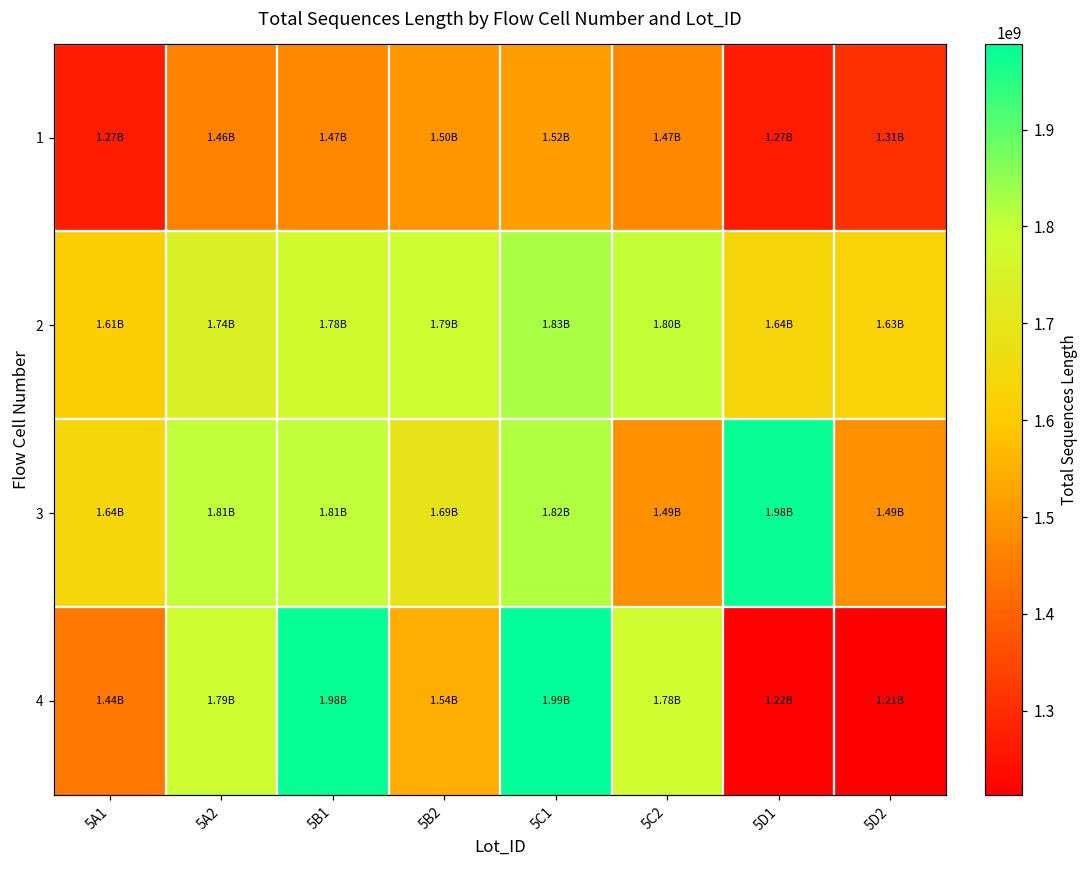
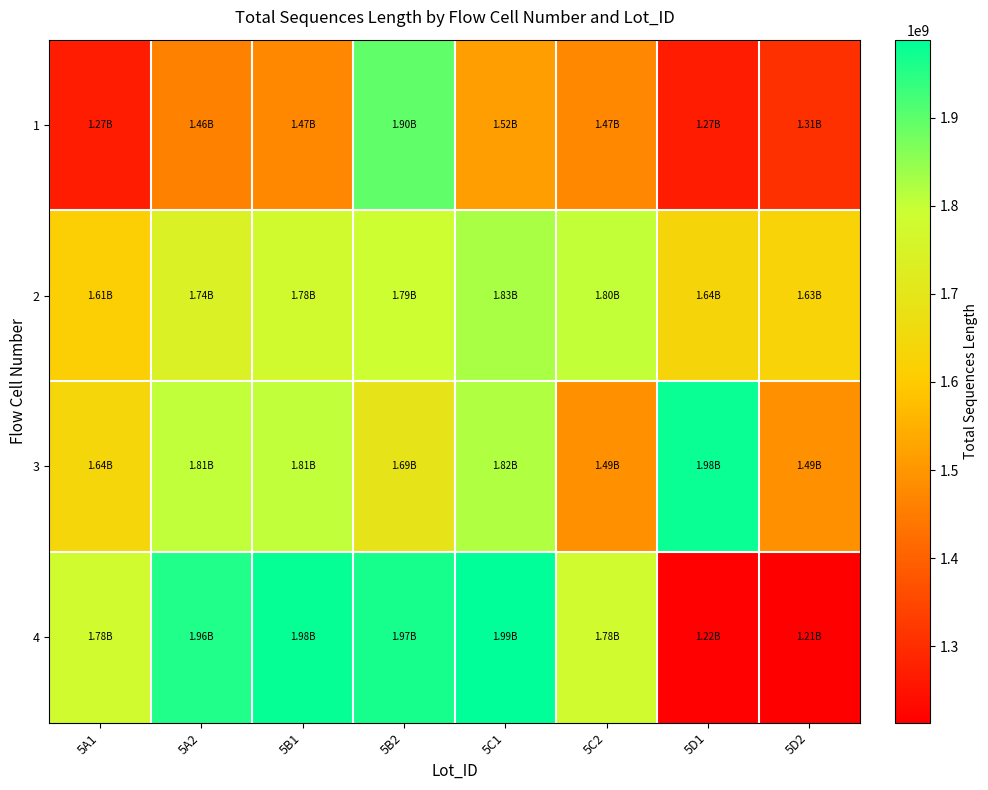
  {
    "1": {
      "5A1": "1.27B",
      "5A2": "1.46B",
      "5B1": "1.47B",
-     "5B2": "1.50B",
+     "5B2": "1.90B",
      "5C1": "1.52B",
      "5C2": "1.47B",
      "5D1": "1.27B",
      "5D2": "1.31B"
    },
    "2": {
      "5A1": "1.61B",
      "5A2": "1.74B",
      "5B1": "1.78B",
      "5B2": "1.79B",
      "5C1": "1.83B",
      "5C2": "1.80B",
      "5D1": "1.64B",
      "5D2": "1.63B"
    },
    "3": {
      "5A1": "1.64B",
      "5A2": "1.81B",
      "5B1": "1.81B",
      "5B2": "1.69B",
      "5C1": "1.82B",
      "5C2": "1.49B",
      "5D1": "1.98B",
      "5D2": "1.49B"
    },
    "4": {
-     "5A1": "1.44B",
-     "5A2": "1.79B",
+     "5A1": "1.78B",
+     "5A2": "1.96B",
      "5B1": "1.98B",
-     "5B2": "1.54B",
+     "5B2": "1.97B",
      "5C1": "1.99B",
      "5C2": "1.78B",
      "5D1": "1.22B",
      "5D2": "1.21B"
    }
  }
